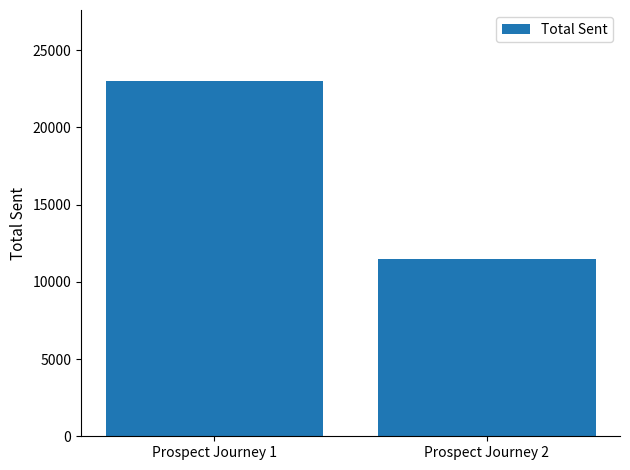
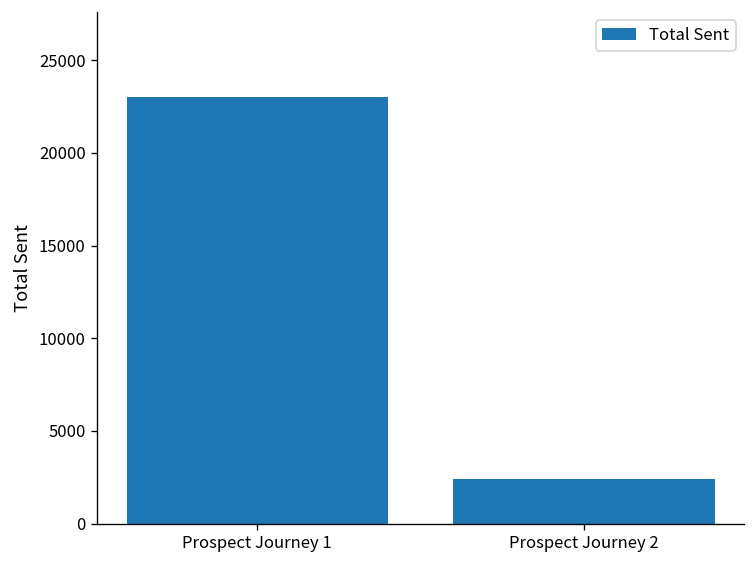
  {
    "Prospect Journey 1": 23000,
-   "Prospect Journey 2": 11500
+   "Prospect Journey 2": 2400
  }
